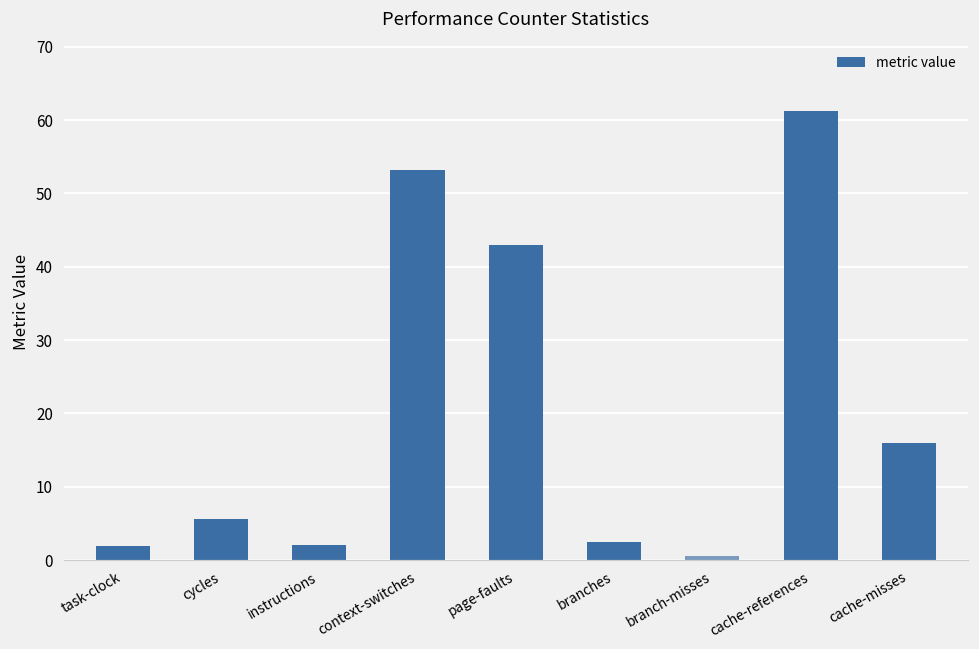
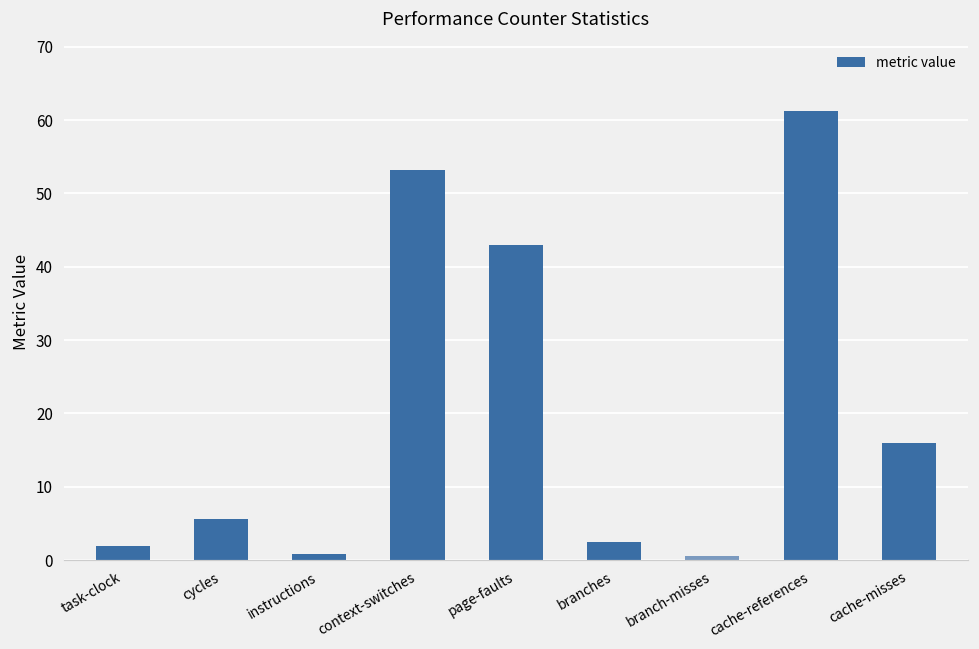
  {
    "task-clock": 2,
    "cycles": 6,
-   "instructions": 2,
+   "instructions": 1,
    "context-switches": 53,
    "page-faults": 43,
    "branches": 2,
    "branch-misses": 1,
    "cache-references": 61,
    "cache-misses": 16
  }
